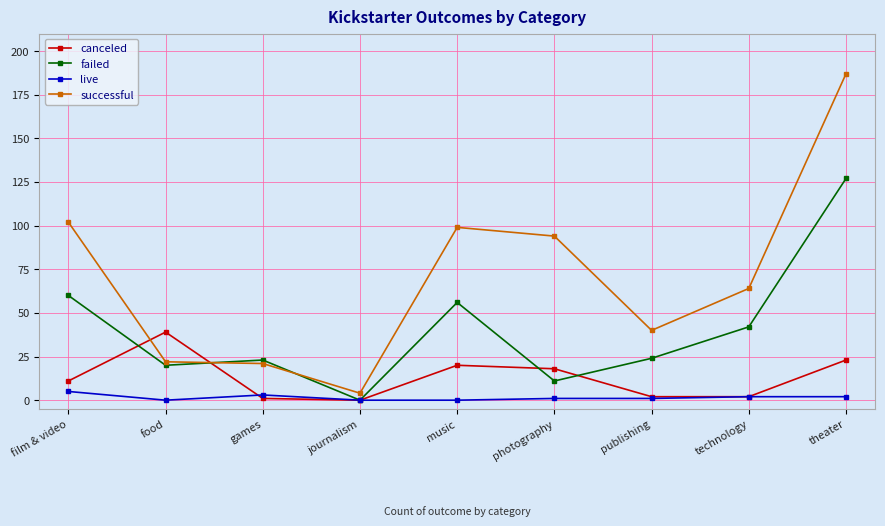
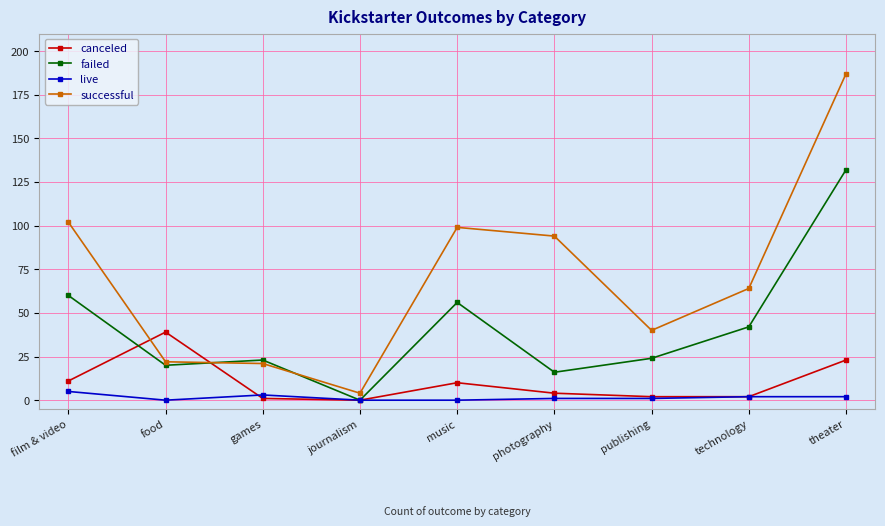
  {
    "canceled": {
      "film & video": 11,
      "food": 39,
      "games": 1,
-     "music": 20,
-     "photography": 18,
+     "music": 10,
+     "photography": 4,
      "theater": 23
    },
    "failed": {
      "film & video": 60,
      "food": 20,
      "games": 23,
      "music": 56,
-     "photography": 11,
+     "photography": 16,
      "publishing": 24,
      "technology": 42,
-     "theater": 127
+     "theater": 132
    },
    "live": {
      "film & video": 5,
      "food": 0,
      "games": 3,
      "music": 0,
      "photography": 1,
      "theater": 2
    },
    "successful": {
      "film & video": 102,
      "food": 22,
      "games": 21,
      "journalism": 4,
      "music": 99,
      "photography": 94,
      "publishing": 40,
      "technology": 64,
      "theater": 187
    }
  }
